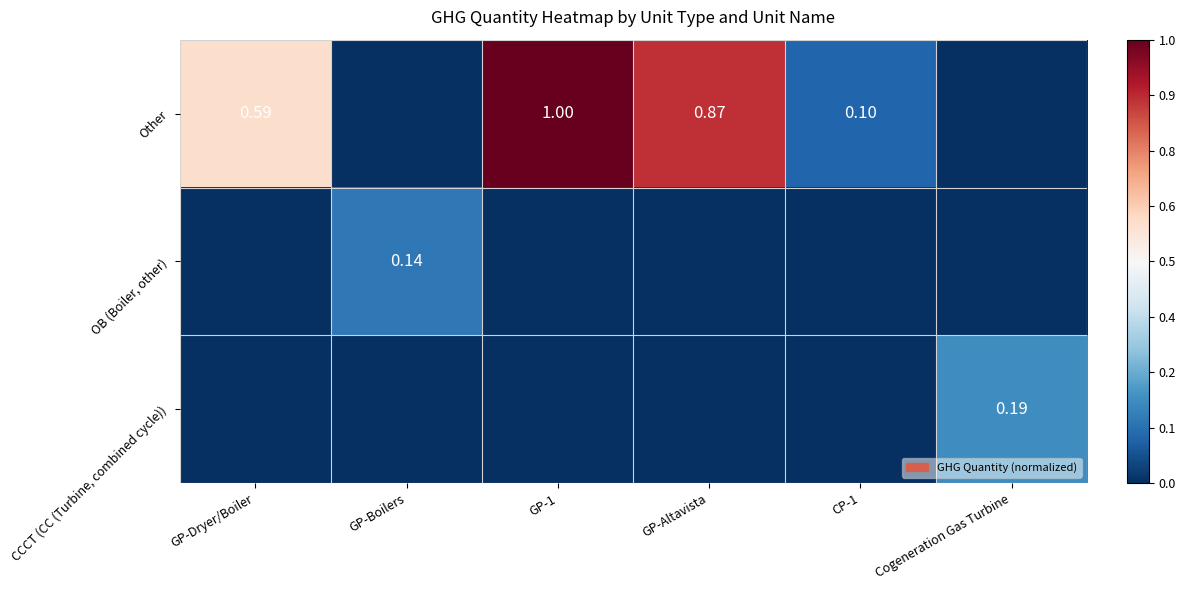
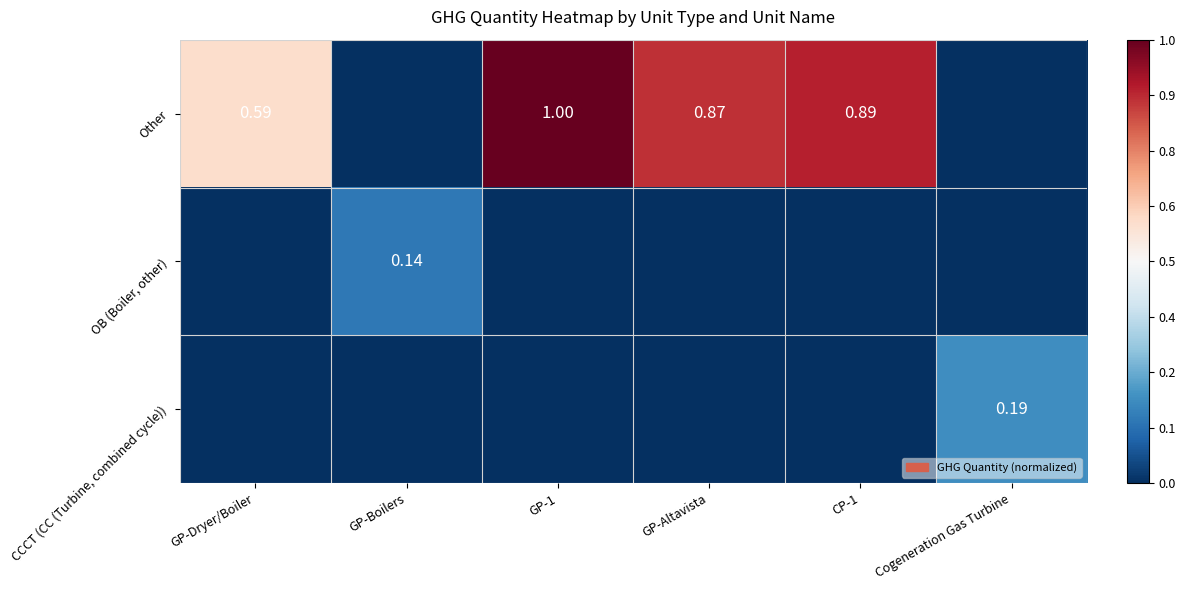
  {
    "Other": {
      "GP-Dryer/Boiler": 0.59,
      "GP-1": 1.00,
      "GP-Altavista": 0.87,
-     "CP-1": 0.10
+     "CP-1": 0.89
    },
    "OB (Boiler, other)": {
      "GP-Boilers": 0.14
    },
    "CCCT (CC (Turbine, combined cycle))": {
      "Cogeneration Gas Turbine": 0.19
    }
  }
